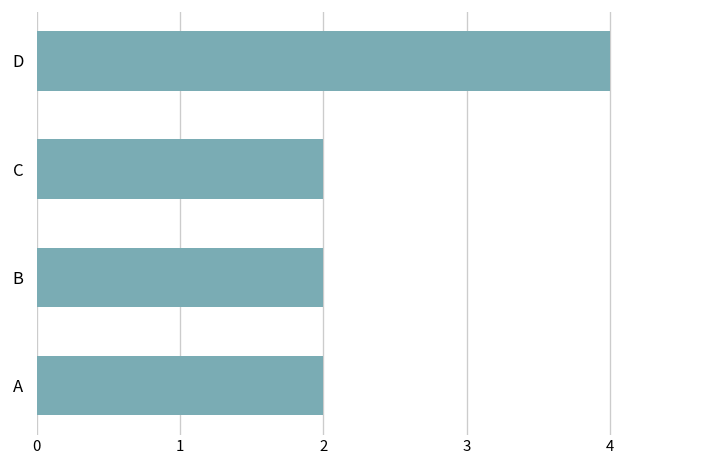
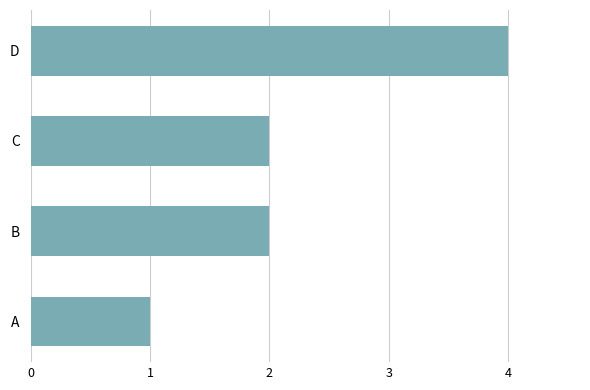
  {
    "D": 4,
    "C": 2,
    "B": 2,
-   "A": 2
+   "A": 1
  }
